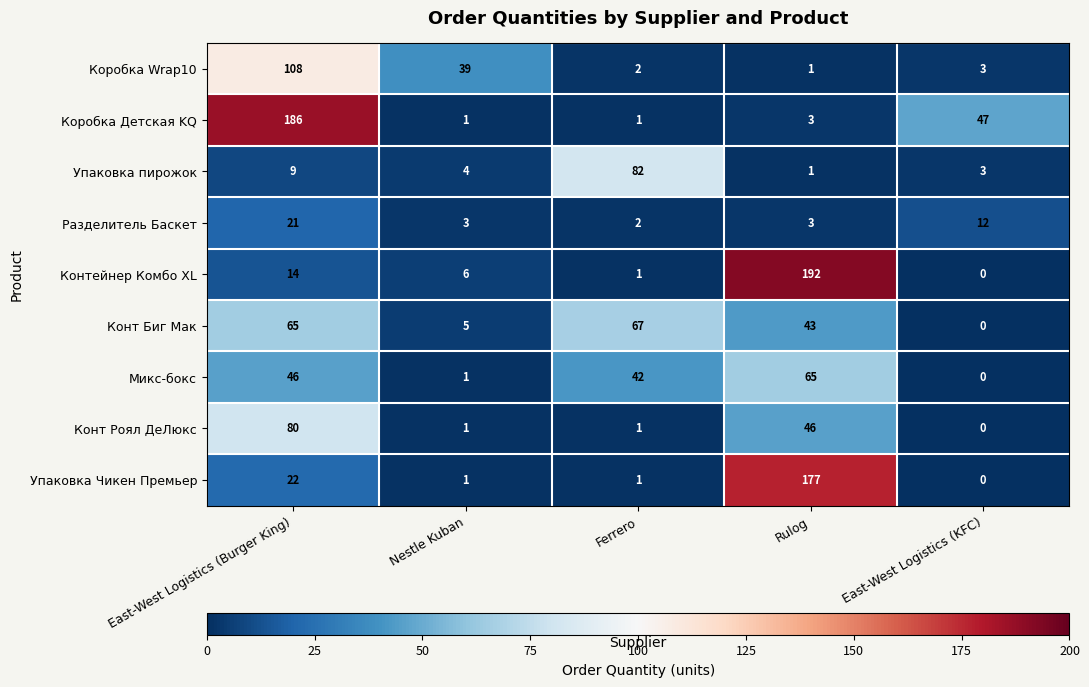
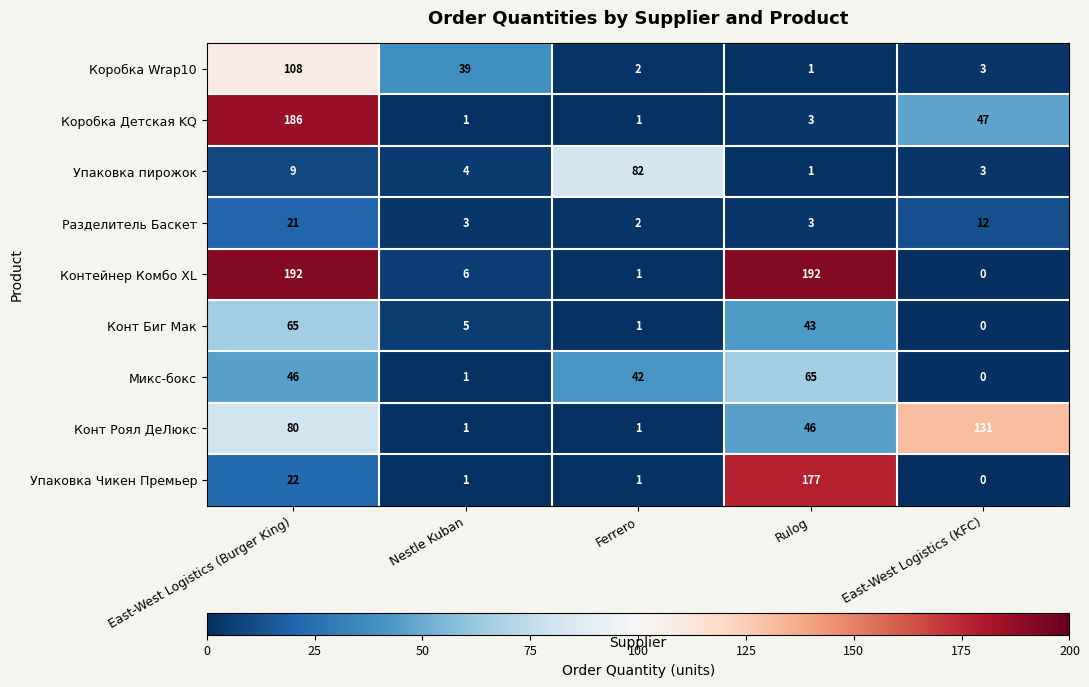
  {
    "Коробка Wrap10": {
      "East-West Logistics (Burger King)": 108,
      "Nestle Kuban": 39,
      "Ferrero": 2,
      "Rulog": 1,
      "East-West Logistics (KFC)": 3
    },
    "Коробка Детская KQ": {
      "East-West Logistics (Burger King)": 186,
      "Nestle Kuban": 1,
      "Ferrero": 1,
      "Rulog": 3,
      "East-West Logistics (KFC)": 47
    },
    "Упаковка пирожок": {
      "East-West Logistics (Burger King)": 9,
      "Nestle Kuban": 4,
      "Ferrero": 82,
      "Rulog": 1,
      "East-West Logistics (KFC)": 3
    },
    "Разделитель Баскет": {
      "East-West Logistics (Burger King)": 21,
      "Nestle Kuban": 3,
      "Ferrero": 2,
      "Rulog": 3,
      "East-West Logistics (KFC)": 12
    },
    "Контейнер Комбо XL": {
-     "East-West Logistics (Burger King)": 14,
+     "East-West Logistics (Burger King)": 192,
      "Nestle Kuban": 6,
      "Ferrero": 1,
      "Rulog": 192,
      "East-West Logistics (KFC)": 0
    },
    "Конт Биг Мак": {
      "East-West Logistics (Burger King)": 65,
      "Nestle Kuban": 5,
-     "Ferrero": 67,
+     "Ferrero": 1,
      "Rulog": 43,
      "East-West Logistics (KFC)": 0
    },
    "Микс-бокс": {
      "East-West Logistics (Burger King)": 46,
      "Nestle Kuban": 1,
      "Ferrero": 42,
      "Rulog": 65,
      "East-West Logistics (KFC)": 0
    },
    "Конт Роял ДеЛюкс": {
      "East-West Logistics (Burger King)": 80,
      "Nestle Kuban": 1,
      "Ferrero": 1,
      "Rulog": 46,
-     "East-West Logistics (KFC)": 0
+     "East-West Logistics (KFC)": 131
    },
    "Упаковка Чикен Премьер": {
      "East-West Logistics (Burger King)": 22,
      "Nestle Kuban": 1,
      "Ferrero": 1,
      "Rulog": 177,
      "East-West Logistics (KFC)": 0
    }
  }
